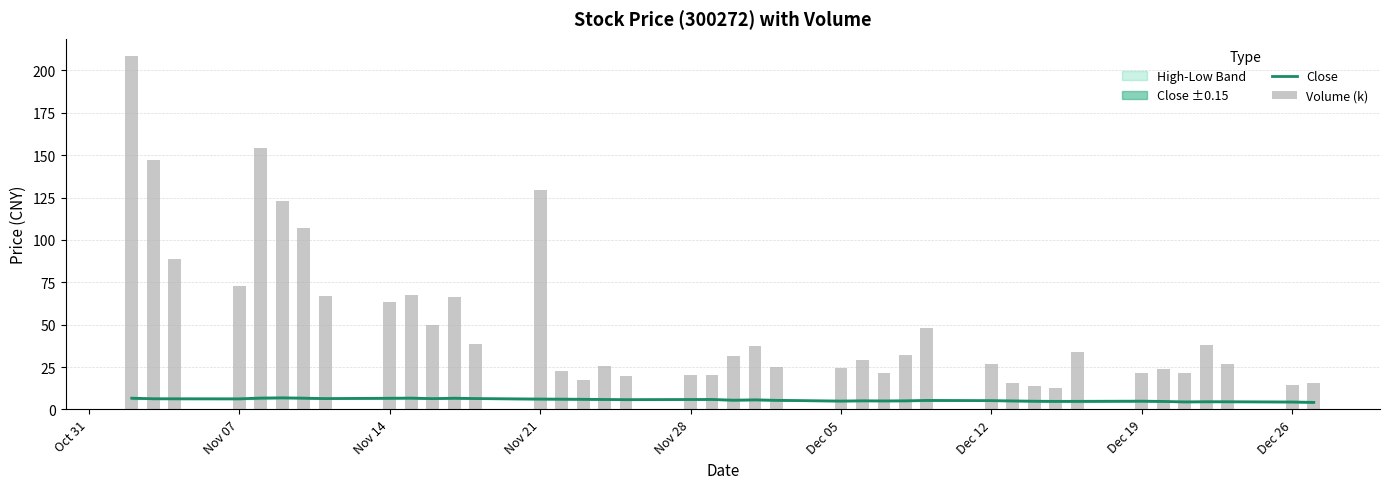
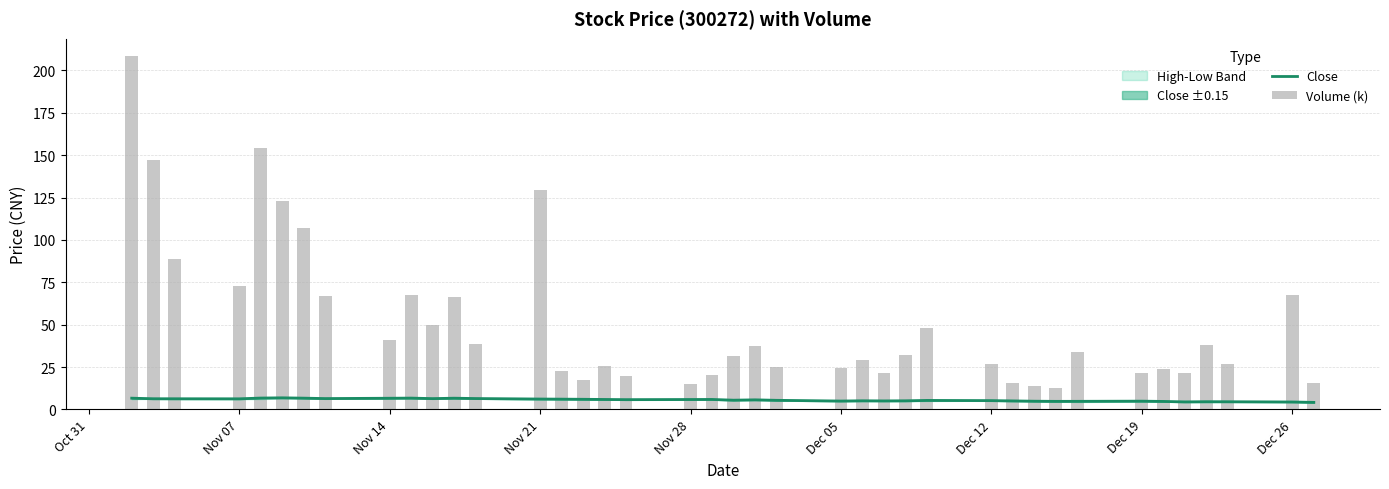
  {
    "Volume (k)": {
      "Nov 07": 73,
-     "Nov 14": 63,
+     "Nov 14": 41,
      "Nov 21": 130,
-     "Nov 28": 20,
+     "Nov 28": 15,
      "Dec 05": 24,
      "Dec 12": 27,
      "Dec 19": 22,
-     "Dec 26": 14
+     "Dec 26": 67
    }
  }
